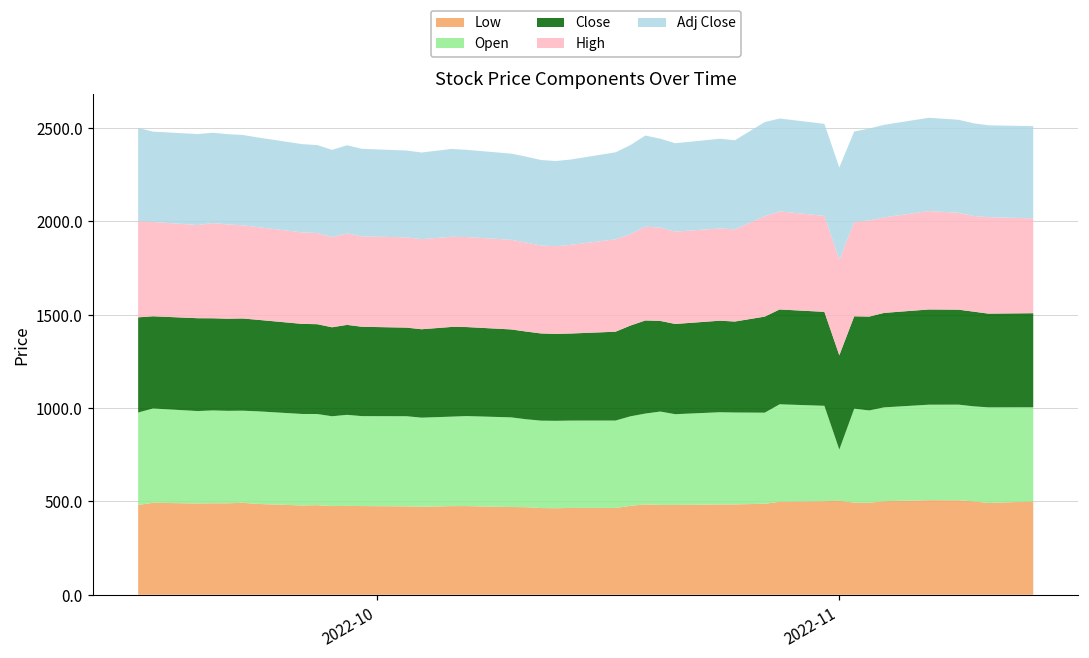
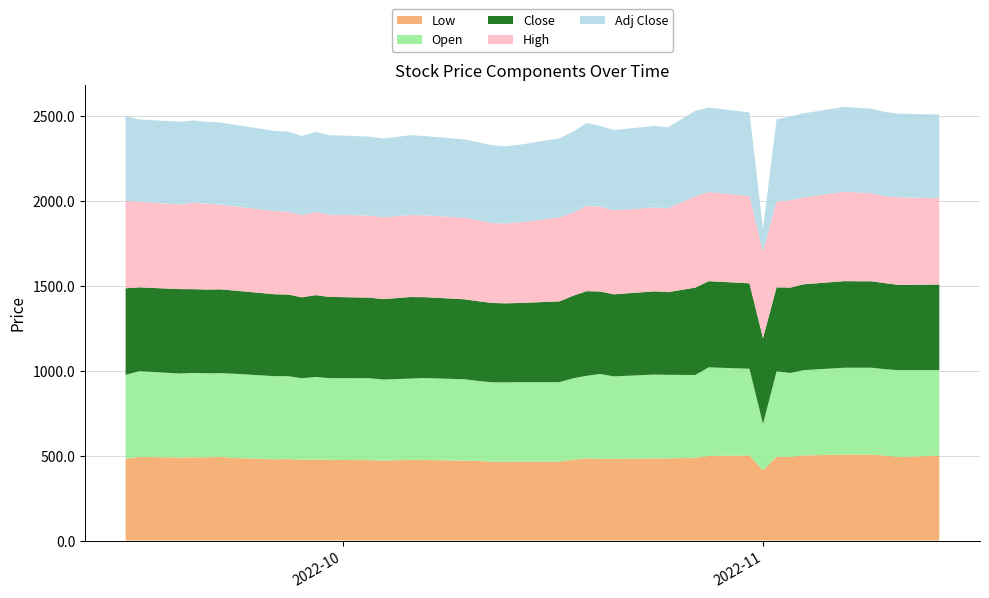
  {
    "Low": {
-     "2022-11": 500
+     "2022-11": 410
    },
    "Open": {
      "2022-11": 270
    },
    "Close": {
      "2022-11": 500
    },
    "High": {
      "2022-11": 510
    },
    "Adj Close": {
-     "2022-11": 490
+     "2022-11": 130
    }
  }
